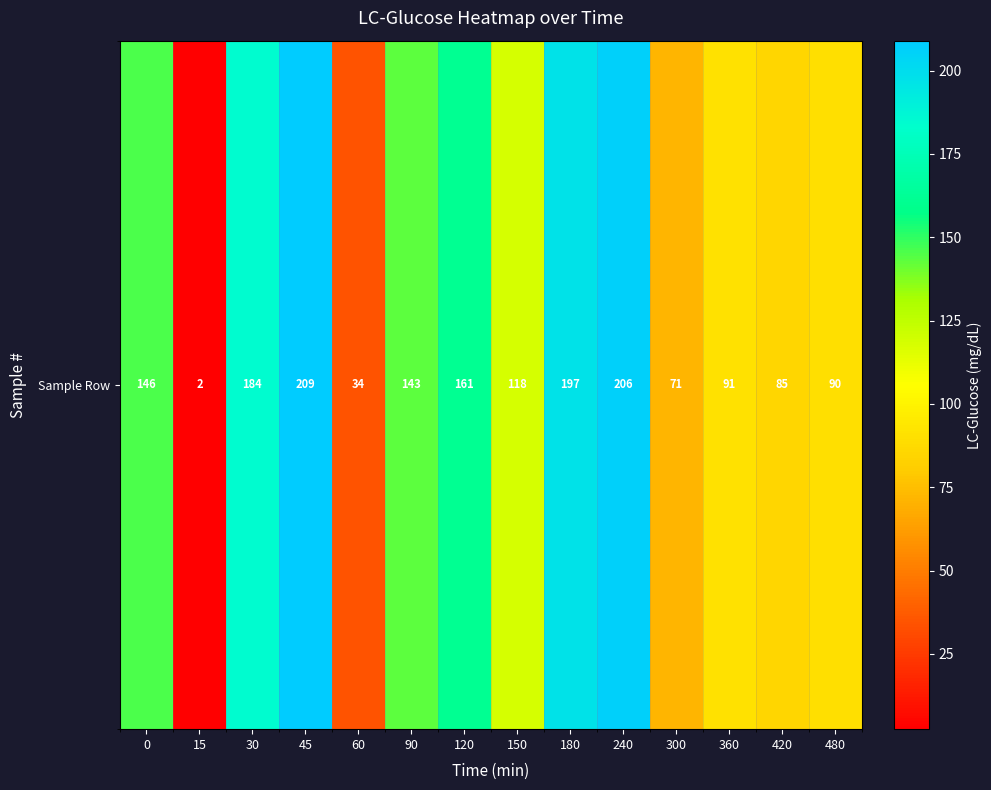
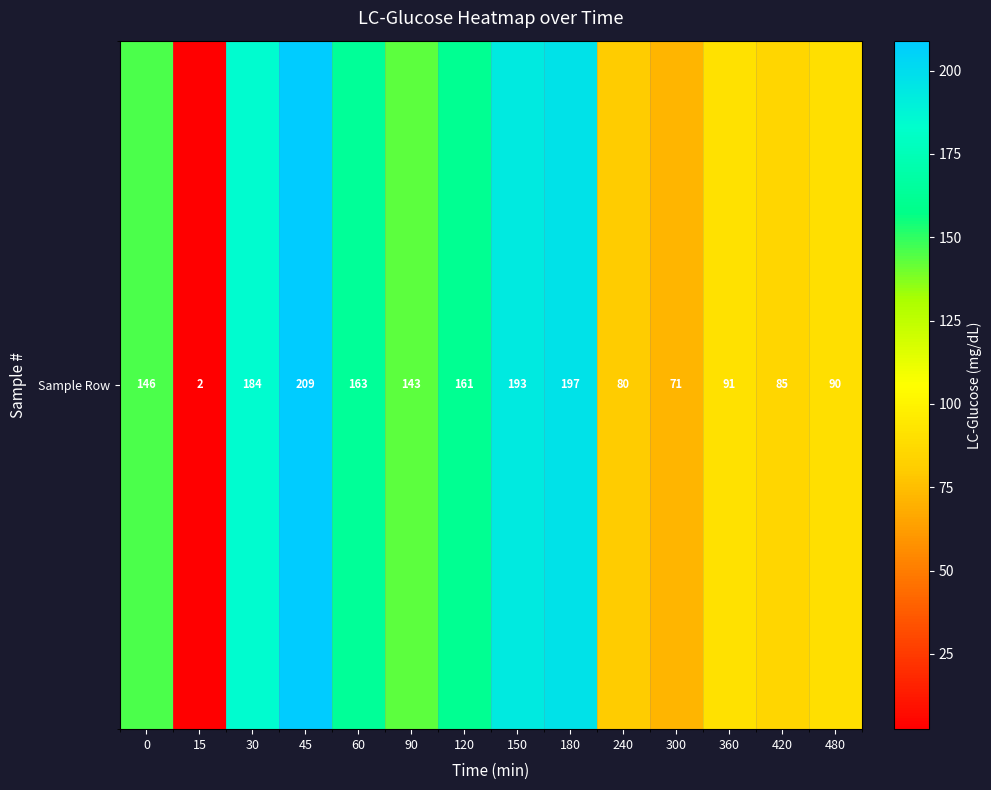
  {
    "Sample Row": {
      "0": 146,
      "15": 2,
      "30": 184,
      "45": 209,
-     "60": 34,
+     "60": 163,
      "90": 143,
      "120": 161,
-     "150": 118,
+     "150": 193,
      "180": 197,
-     "240": 206,
+     "240": 80,
      "300": 71,
      "360": 91,
      "420": 85,
      "480": 90
    }
  }
